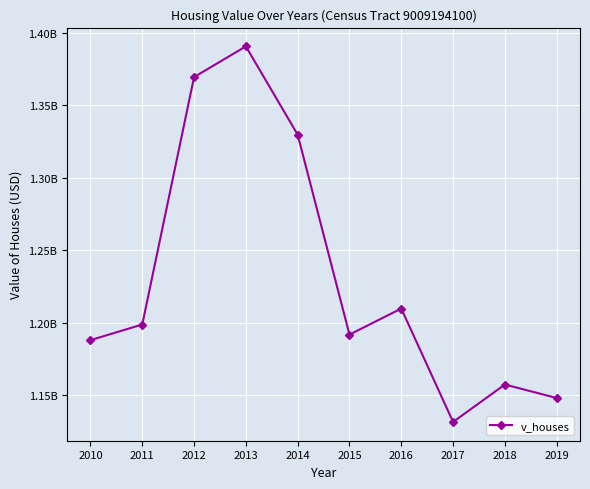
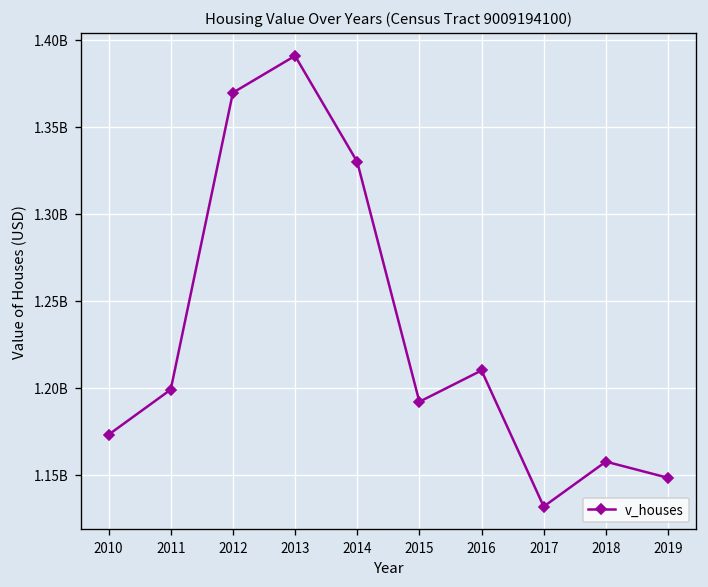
  {
-   "2010": 1188000000,
+   "2010": 1173000000,
    "2011": 1199000000,
    "2012": 1370000000,
    "2013": 1391000000,
    "2014": 1330000000,
    "2015": 1192000000,
    "2016": 1210000000,
    "2017": 1132000000,
    "2018": 1157000000,
    "2019": 1148000000
  }
